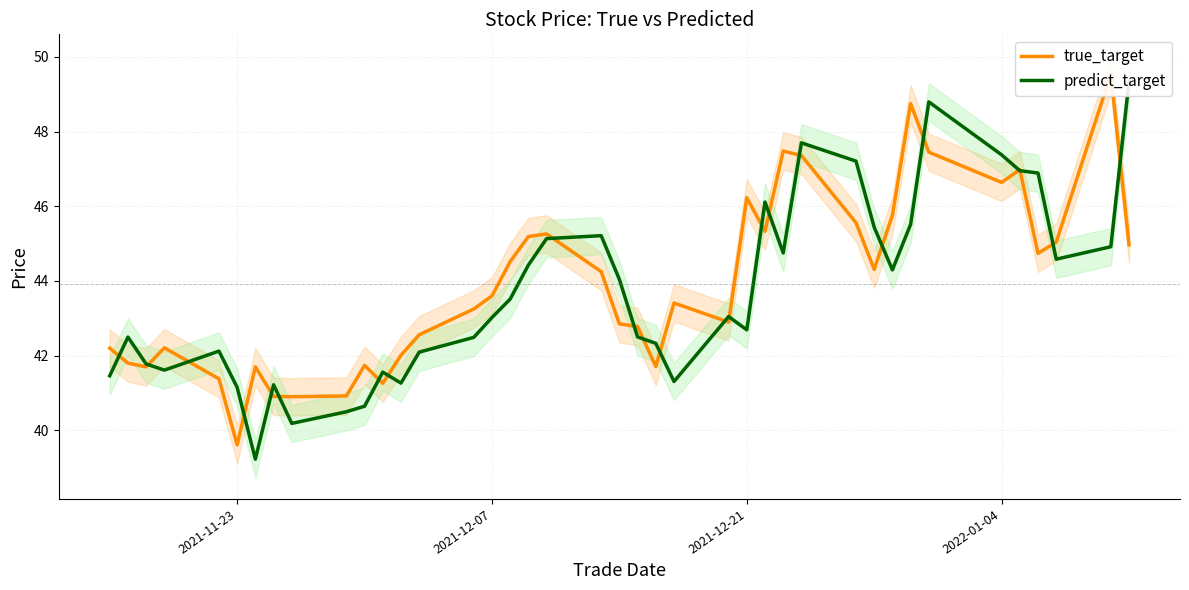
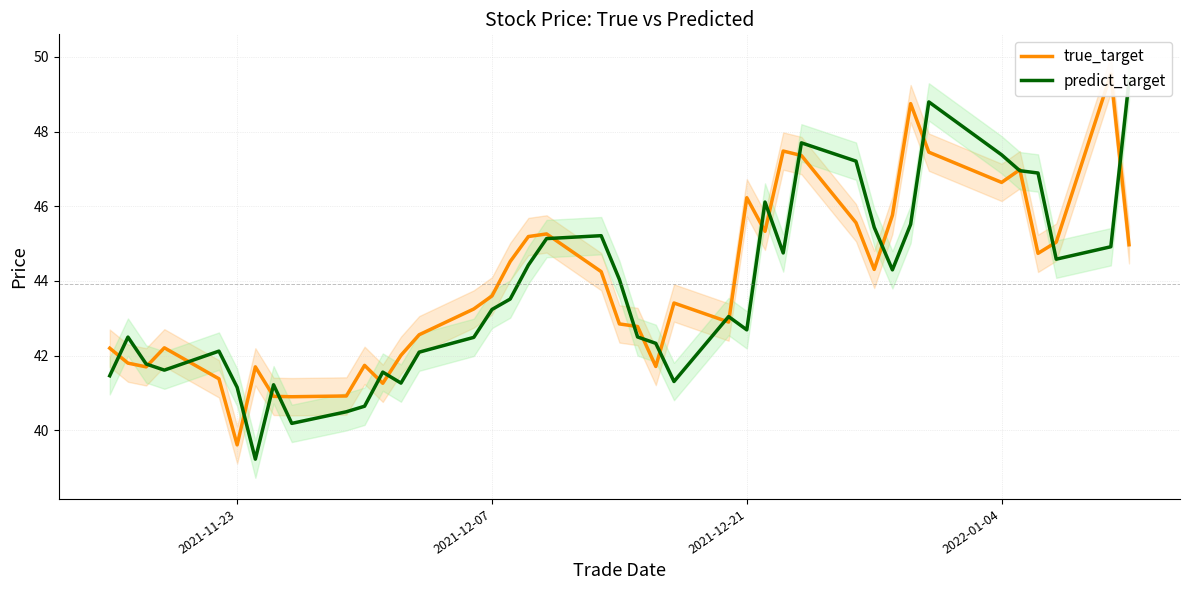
  {
    "predict_target": {
      "2021-11-23": 41.2,
-     "2021-12-07": 43.0,
+     "2021-12-07": 43.2,
      "2021-12-21": 42.7,
      "2022-01-04": 47.4
    }
  }
